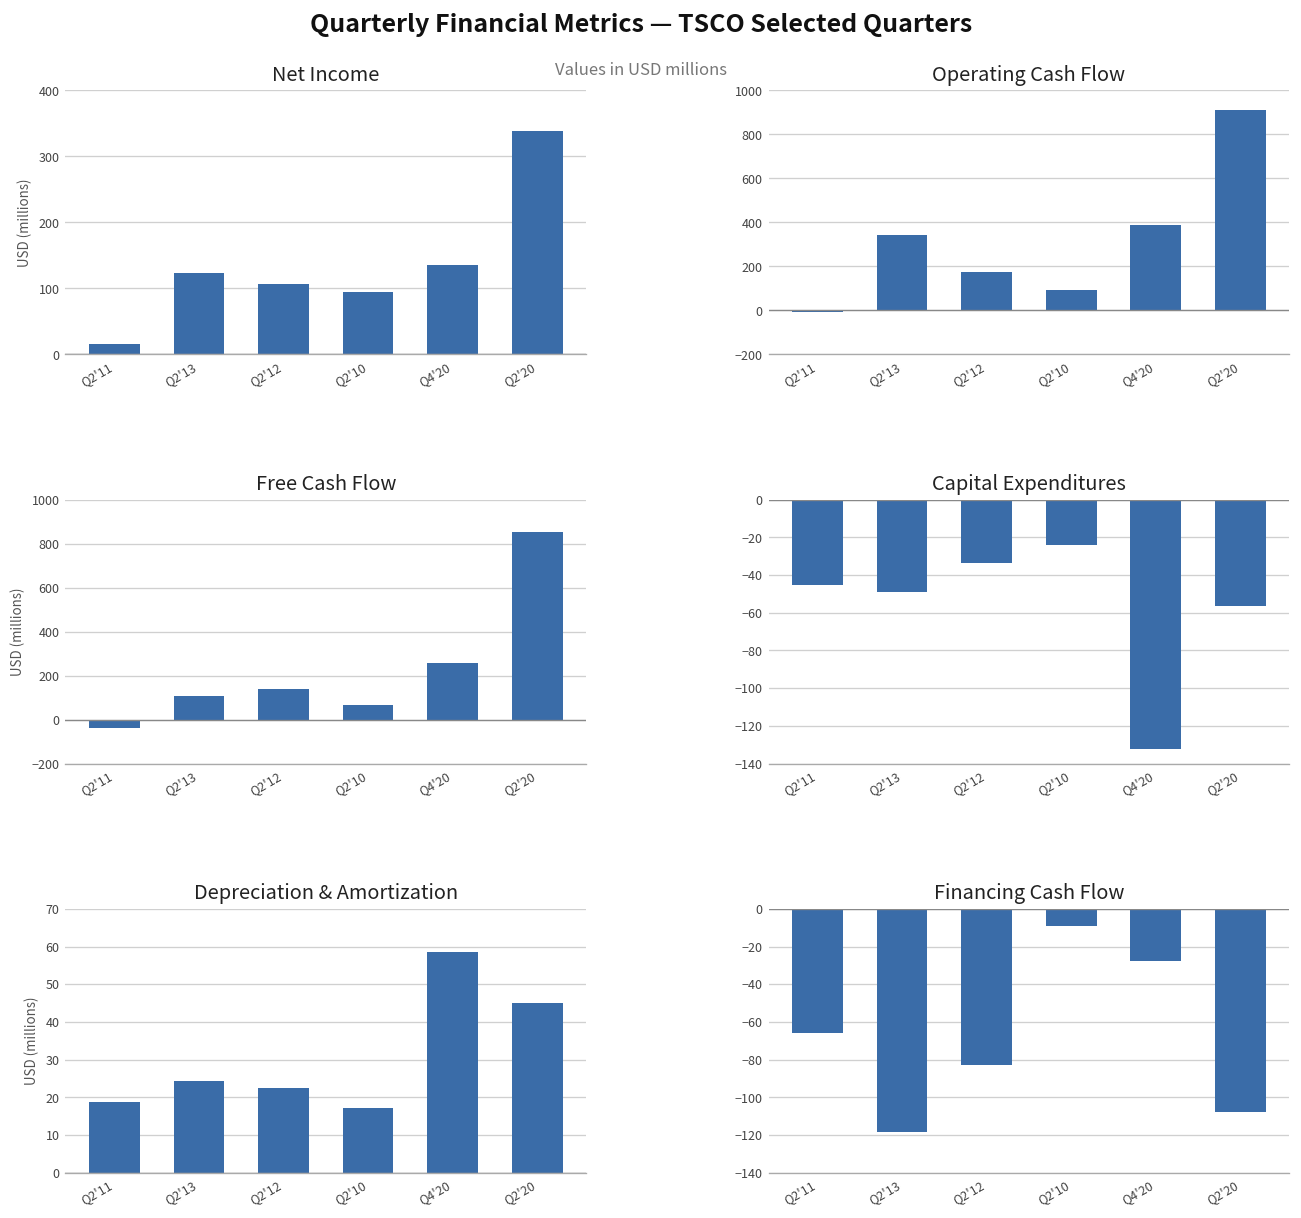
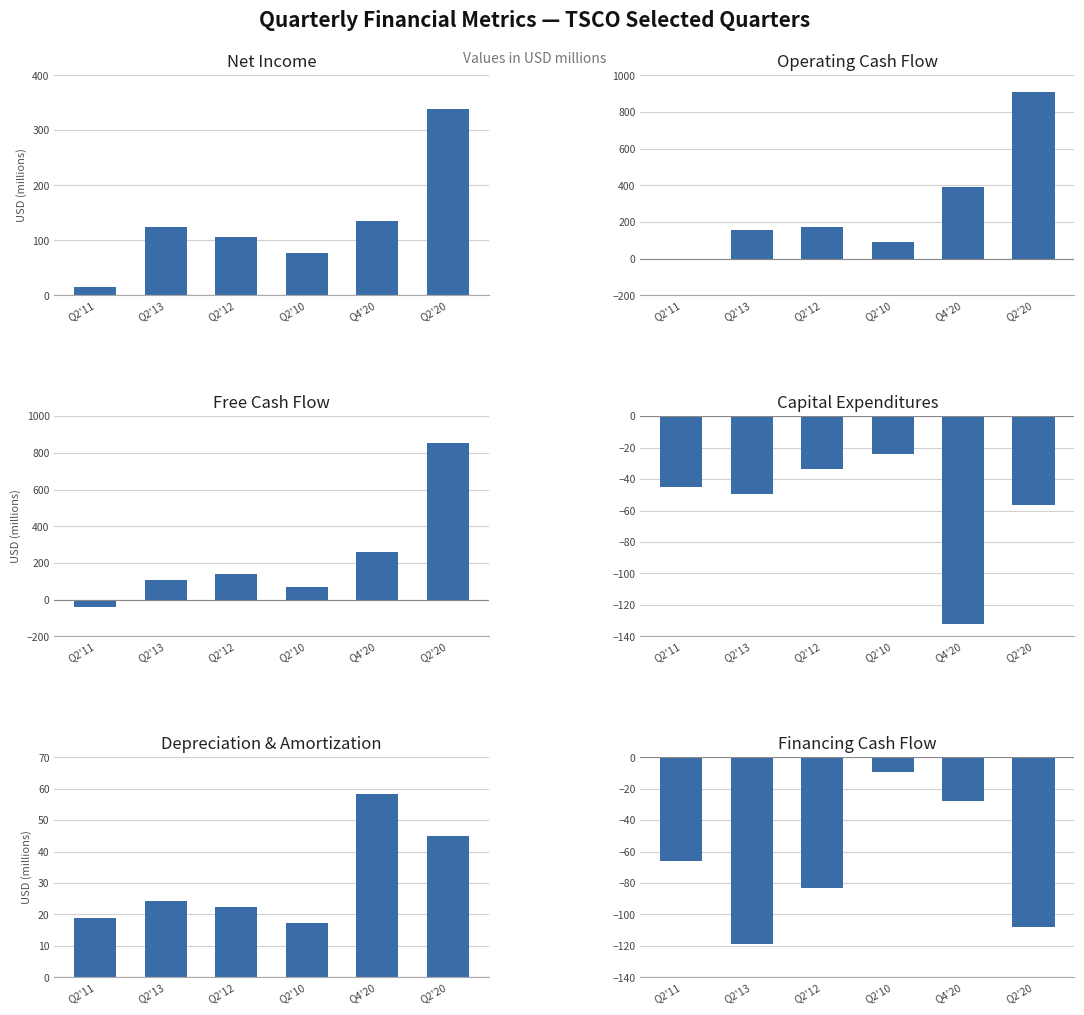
  {
    "Net Income": {
      "Q2'11": 20,
      "Q2'13": 120,
      "Q2'12": 110,
-     "Q2'10": 100,
+     "Q2'10": 80,
      "Q4'20": 140,
      "Q2'20": 340
    },
    "Operating Cash Flow": {
-     "Q2'13": 340,
+     "Q2'13": 160,
      "Q2'12": 170,
      "Q2'10": 90,
      "Q4'20": 390,
      "Q2'20": 910
    },
    "Free Cash Flow": {
      "Q2'11": -40,
      "Q2'13": 110,
      "Q2'12": 140,
      "Q2'10": 70,
      "Q4'20": 260,
      "Q2'20": 850
    },
    "Capital Expenditures": {
      "Q2'11": -45,
      "Q2'13": -49,
      "Q2'12": -34,
      "Q2'10": -24,
      "Q4'20": -132,
      "Q2'20": -57
    },
    "Depreciation & Amortization": {
      "Q2'11": 19,
      "Q2'13": 24,
      "Q2'12": 22,
      "Q2'10": 17,
      "Q4'20": 58,
      "Q2'20": 45
    },
    "Financing Cash Flow": {
      "Q2'11": -66,
      "Q2'13": -119,
      "Q2'12": -83,
      "Q2'10": -9,
      "Q4'20": -28,
      "Q2'20": -108
    }
  }
